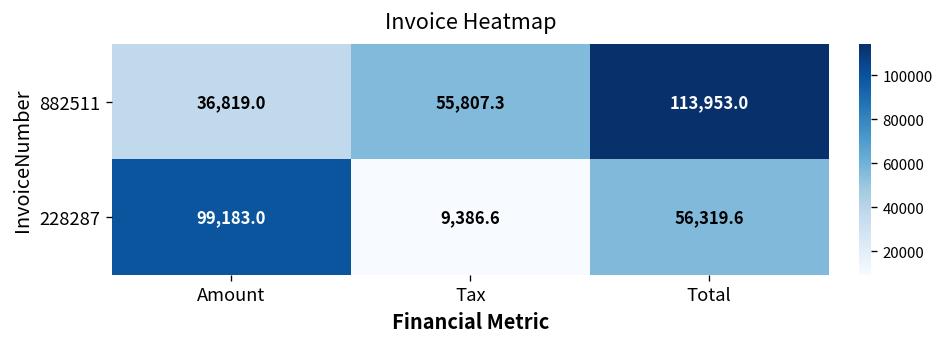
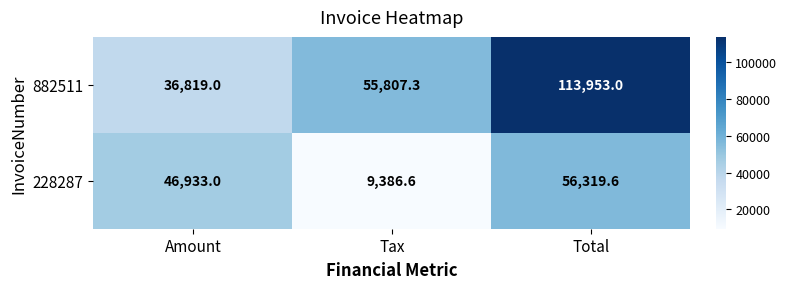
  {
    "882511": {
      "Amount": "36,819.0",
      "Tax": "55,807.3",
      "Total": "113,953.0"
    },
    "228287": {
-     "Amount": "99,183.0",
+     "Amount": "46,933.0",
      "Tax": "9,386.6",
      "Total": "56,319.6"
    }
  }
